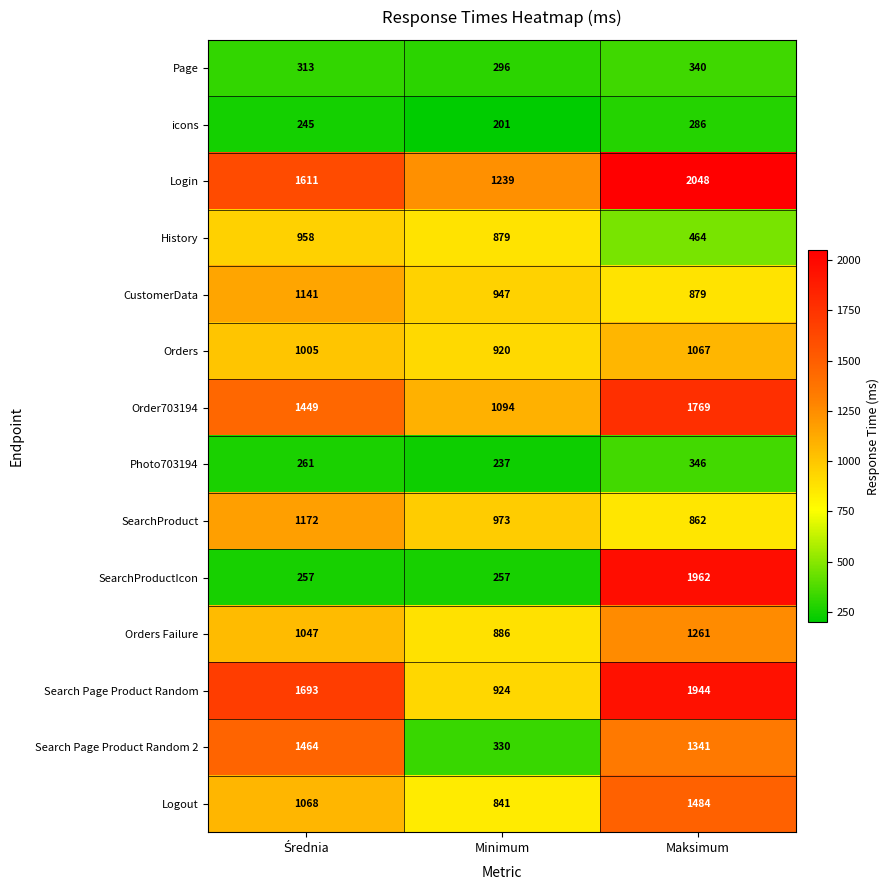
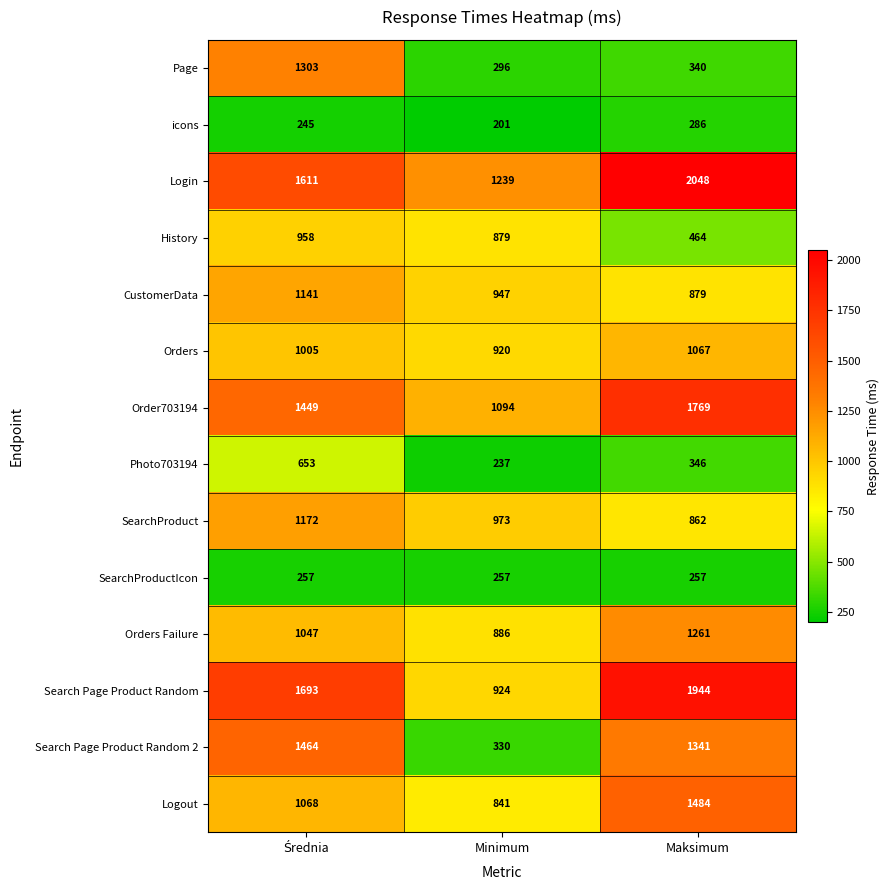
  {
    "Page": {
-     "Średnia": 313,
+     "Średnia": 1303,
      "Minimum": 296,
      "Maksimum": 340
    },
    "icons": {
      "Średnia": 245,
      "Minimum": 201,
      "Maksimum": 286
    },
    "Login": {
      "Średnia": 1611,
      "Minimum": 1239,
      "Maksimum": 2048
    },
    "History": {
      "Średnia": 958,
      "Minimum": 879,
      "Maksimum": 464
    },
    "CustomerData": {
      "Średnia": 1141,
      "Minimum": 947,
      "Maksimum": 879
    },
    "Orders": {
      "Średnia": 1005,
      "Minimum": 920,
      "Maksimum": 1067
    },
    "Order703194": {
      "Średnia": 1449,
      "Minimum": 1094,
      "Maksimum": 1769
    },
    "Photo703194": {
-     "Średnia": 261,
+     "Średnia": 653,
      "Minimum": 237,
      "Maksimum": 346
    },
    "SearchProduct": {
      "Średnia": 1172,
      "Minimum": 973,
      "Maksimum": 862
    },
    "SearchProductIcon": {
      "Średnia": 257,
      "Minimum": 257,
-     "Maksimum": 1962
+     "Maksimum": 257
    },
    "Orders Failure": {
      "Średnia": 1047,
      "Minimum": 886,
      "Maksimum": 1261
    },
    "Search Page Product Random": {
      "Średnia": 1693,
      "Minimum": 924,
      "Maksimum": 1944
    },
    "Search Page Product Random 2": {
      "Średnia": 1464,
      "Minimum": 330,
      "Maksimum": 1341
    },
    "Logout": {
      "Średnia": 1068,
      "Minimum": 841,
      "Maksimum": 1484
    }
  }
